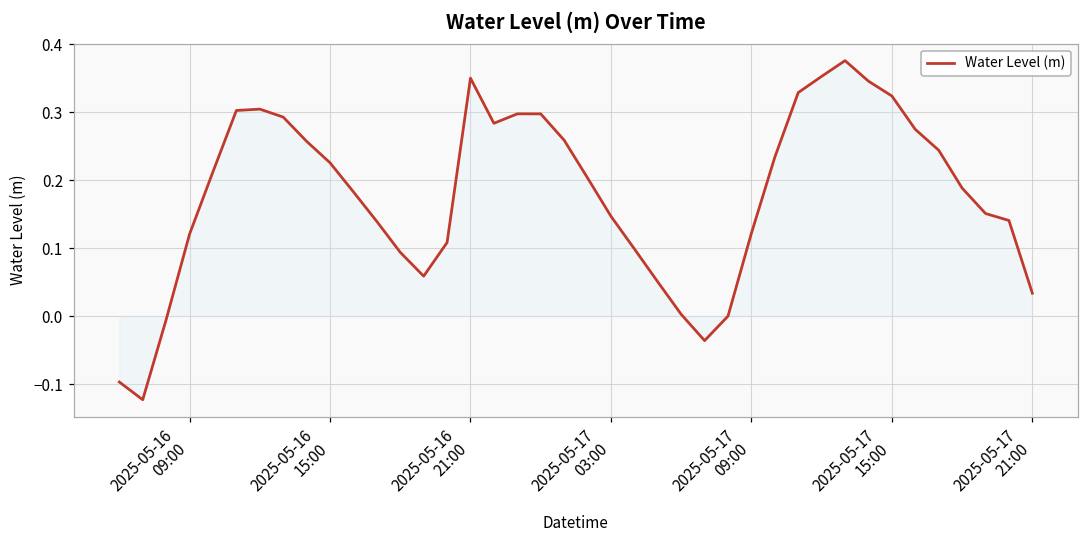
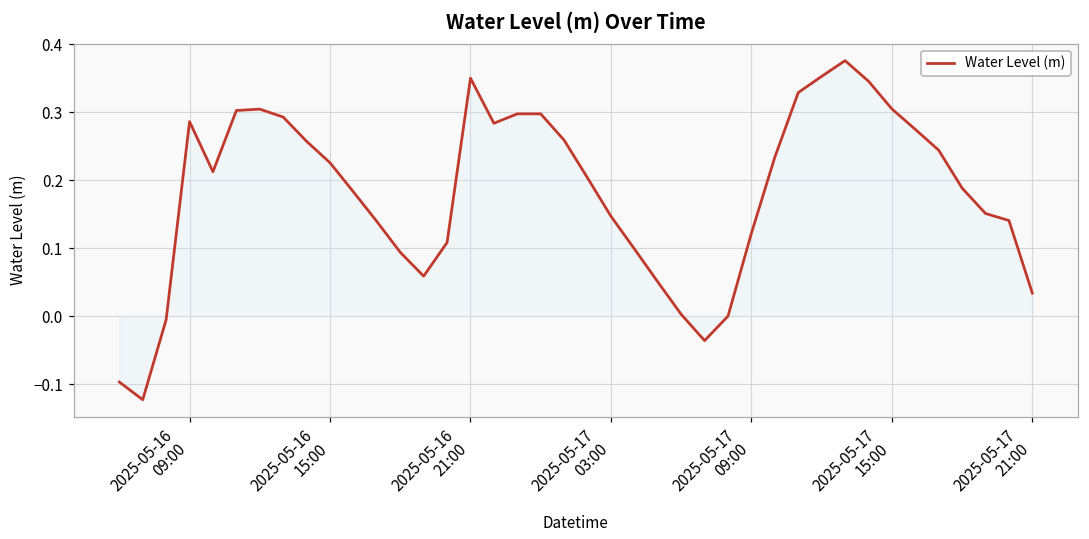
  {
    "Water Level (m)": {
-     "2025-05-16 09:00": 0.12,
-     "2025-05-17 15:00": 0.32
+     "2025-05-16 09:00": 0.29,
+     "2025-05-17 15:00": 0.30
    }
  }
